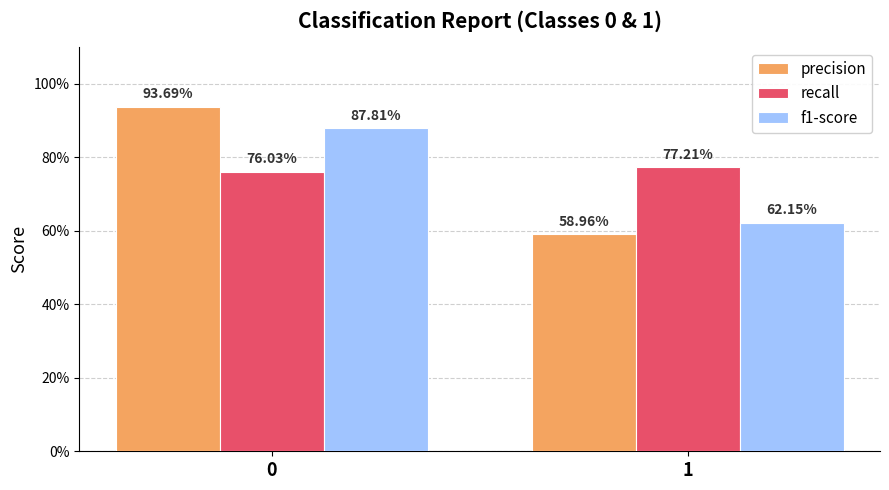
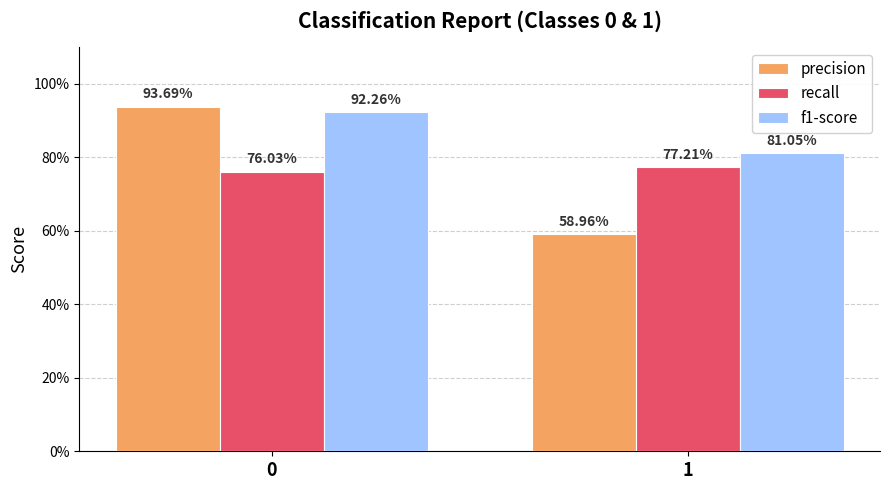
  {
    "precision": {
      "0": "93.69%",
      "1": "58.96%"
    },
    "recall": {
      "0": "76.03%",
      "1": "77.21%"
    },
    "f1-score": {
-     "0": "87.81%",
-     "1": "62.15%"
+     "0": "92.26%",
+     "1": "81.05%"
    }
  }
